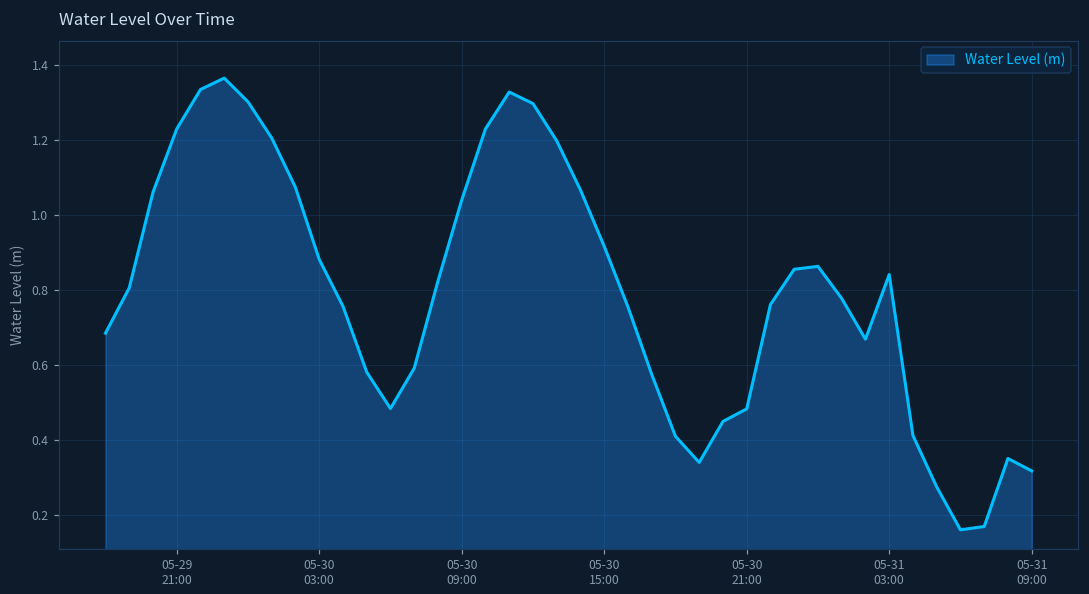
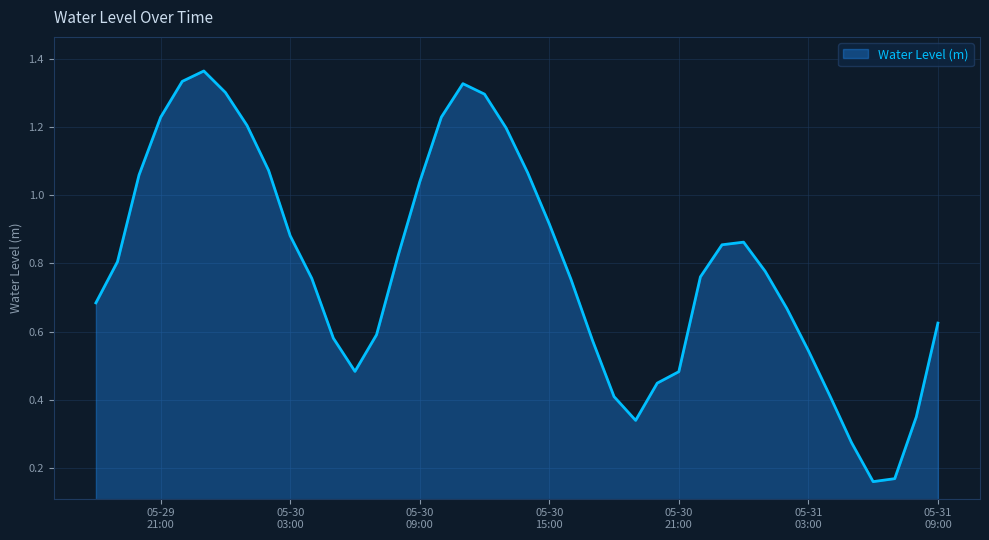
  {
    "05-29 21:00": 1.23,
    "05-30 03:00": 0.88,
    "05-30 09:00": 1.04,
    "05-30 15:00": 0.92,
    "05-30 21:00": 0.48,
-   "05-31 03:00": 0.84,
-   "05-31 09:00": 0.32
+   "05-31 03:00": 0.54,
+   "05-31 09:00": 0.62
  }
